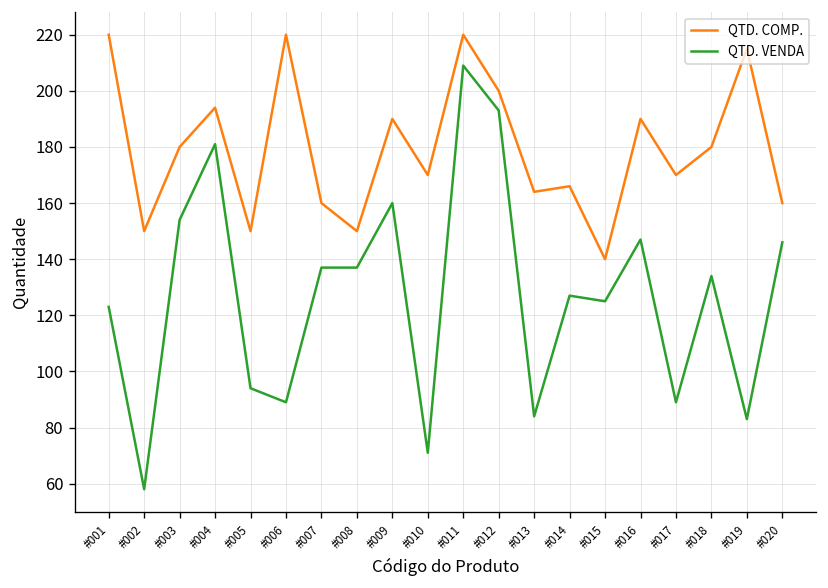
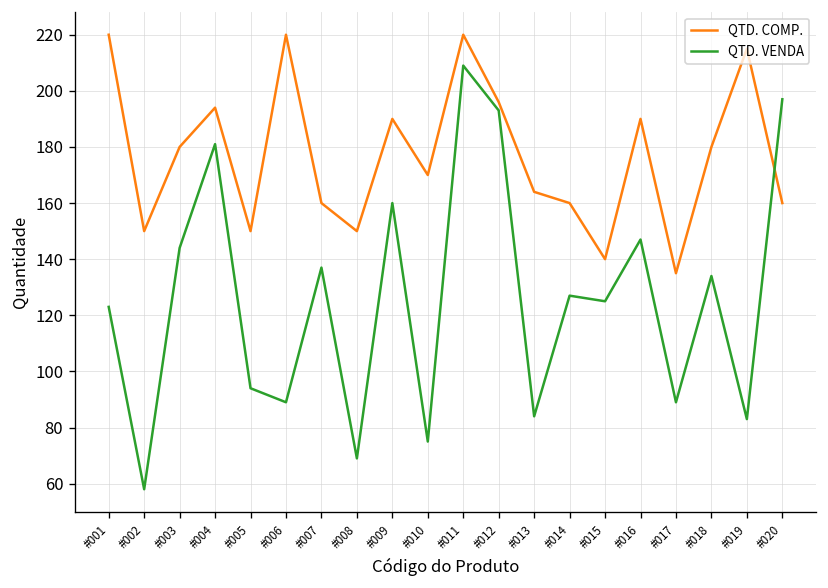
  {
    "QTD. COMP.": {
      "#001": 220,
      "#002": 150,
      "#003": 180,
      "#004": 194,
      "#005": 150,
      "#006": 220,
      "#007": 160,
      "#008": 150,
      "#009": 190,
      "#010": 170,
      "#011": 220,
-     "#012": 200,
+     "#012": 196,
      "#013": 164,
-     "#014": 166,
+     "#014": 160,
      "#015": 140,
      "#016": 190,
-     "#017": 170,
+     "#017": 135,
      "#018": 180,
      "#020": 160
    },
    "QTD. VENDA": {
      "#001": 123,
      "#002": 58,
-     "#003": 154,
+     "#003": 144,
      "#004": 181,
      "#005": 94,
      "#006": 89,
      "#007": 137,
-     "#008": 137,
+     "#008": 69,
      "#009": 160,
-     "#010": 71,
+     "#010": 75,
      "#011": 209,
      "#012": 193,
      "#013": 84,
      "#014": 127,
      "#015": 125,
      "#016": 147,
      "#017": 89,
      "#018": 134,
      "#019": 83,
-     "#020": 146
+     "#020": 197
    }
  }
